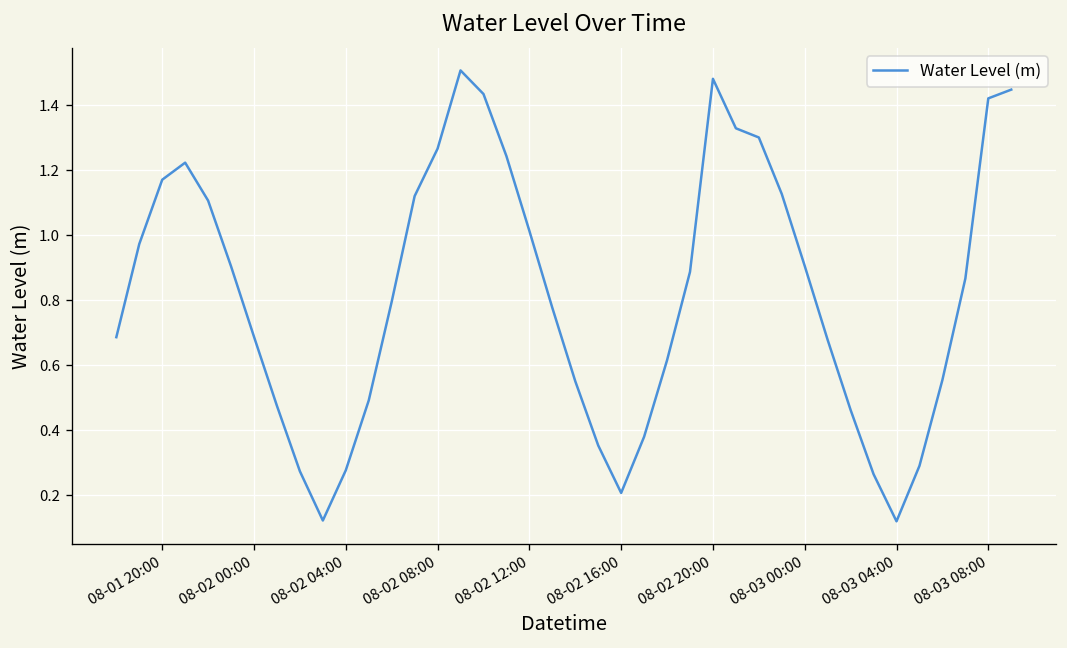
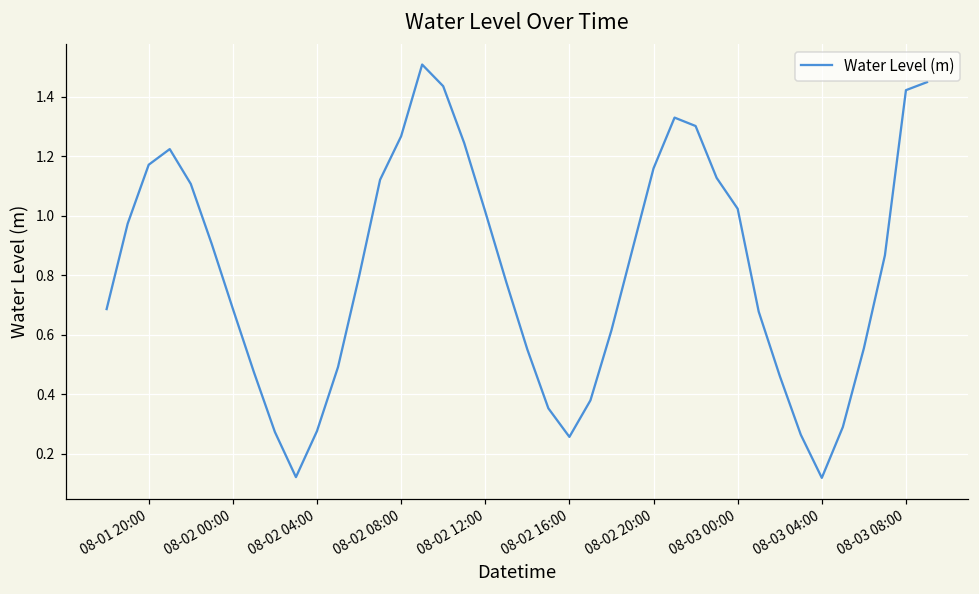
  {
    "08-01 20:00": 1.17,
    "08-02 00:00": 0.69,
    "08-02 04:00": 0.28,
    "08-02 08:00": 1.27,
    "08-02 12:00": 1.01,
-   "08-02 16:00": 0.21,
-   "08-02 20:00": 1.48,
-   "08-03 00:00": 0.91,
+   "08-02 16:00": 0.26,
+   "08-02 20:00": 1.16,
+   "08-03 00:00": 1.02,
    "08-03 04:00": 0.12,
    "08-03 08:00": 1.42
  }
